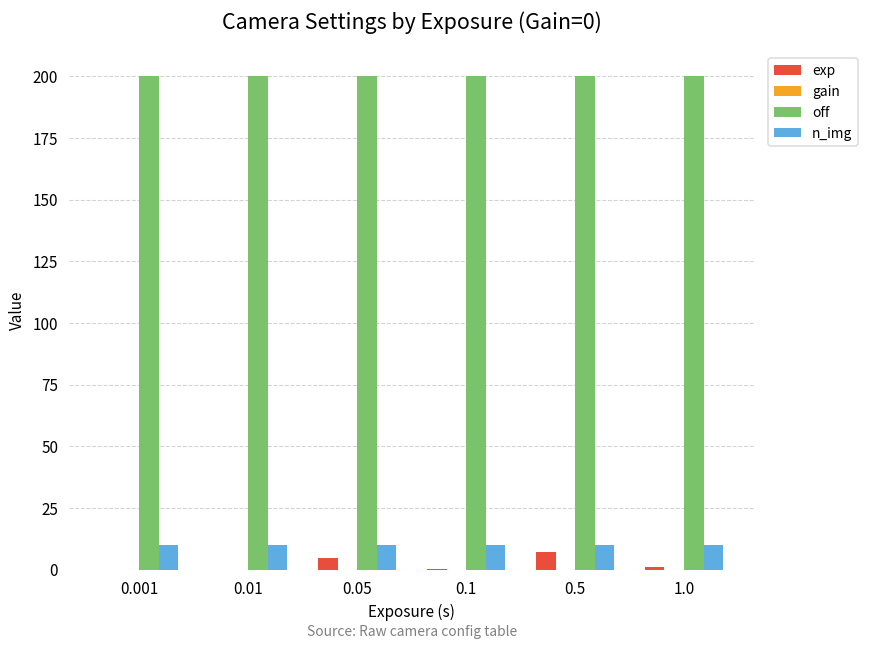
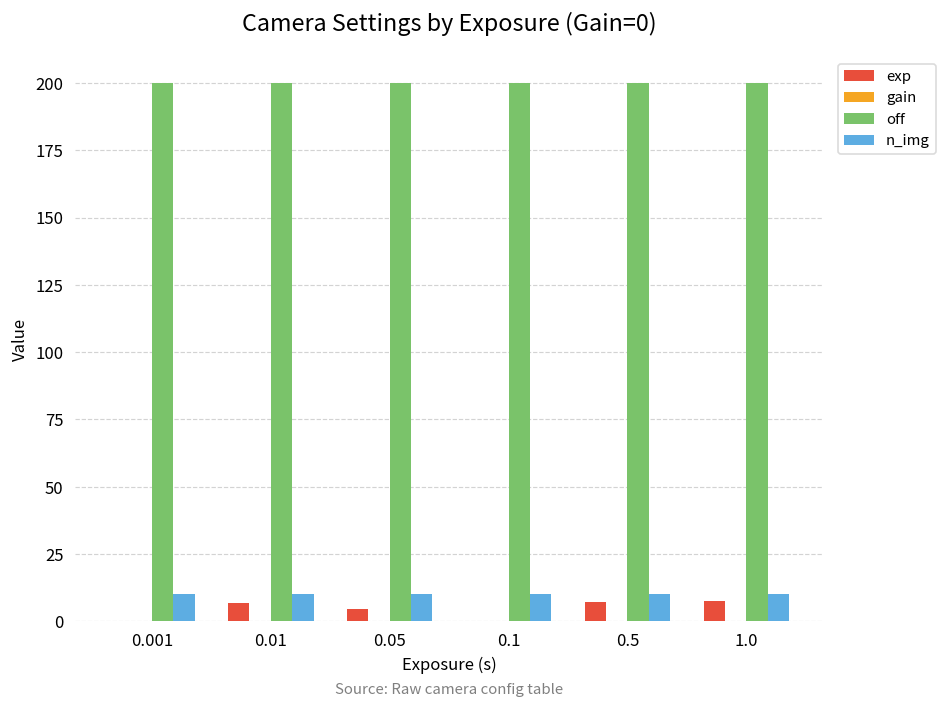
  {
    "exp": {
-     "0.01": 0,
+     "0.01": 7,
      "0.05": 5,
      "0.5": 7,
-     "1.0": 1
+     "1.0": 7
    },
    "gain": {
      "0.001": 0,
      "0.01": 0,
      "0.05": 0,
      "0.1": 0,
      "0.5": 0,
      "1.0": 0
    },
    "off": {
      "0.001": 200,
      "0.01": 200,
      "0.05": 200,
      "0.1": 200,
      "0.5": 200,
      "1.0": 200
    },
    "n_img": {
      "0.001": 10,
      "0.01": 10,
      "0.05": 10,
      "0.1": 10,
      "0.5": 10,
      "1.0": 10
    }
  }
